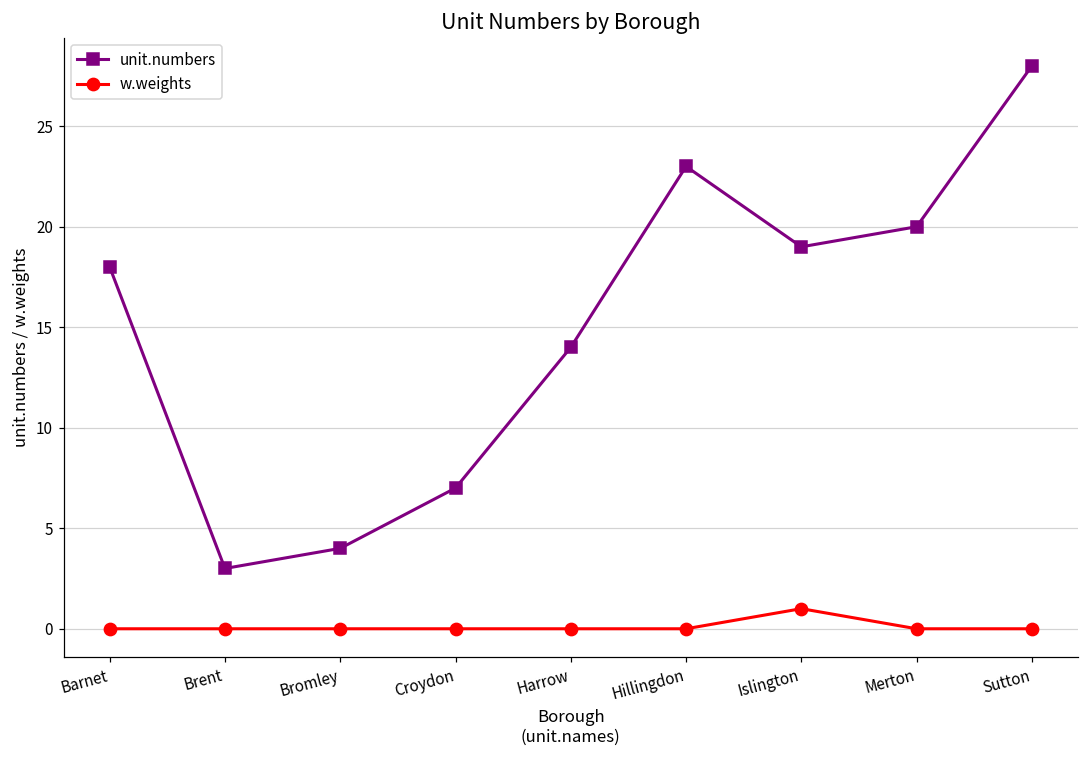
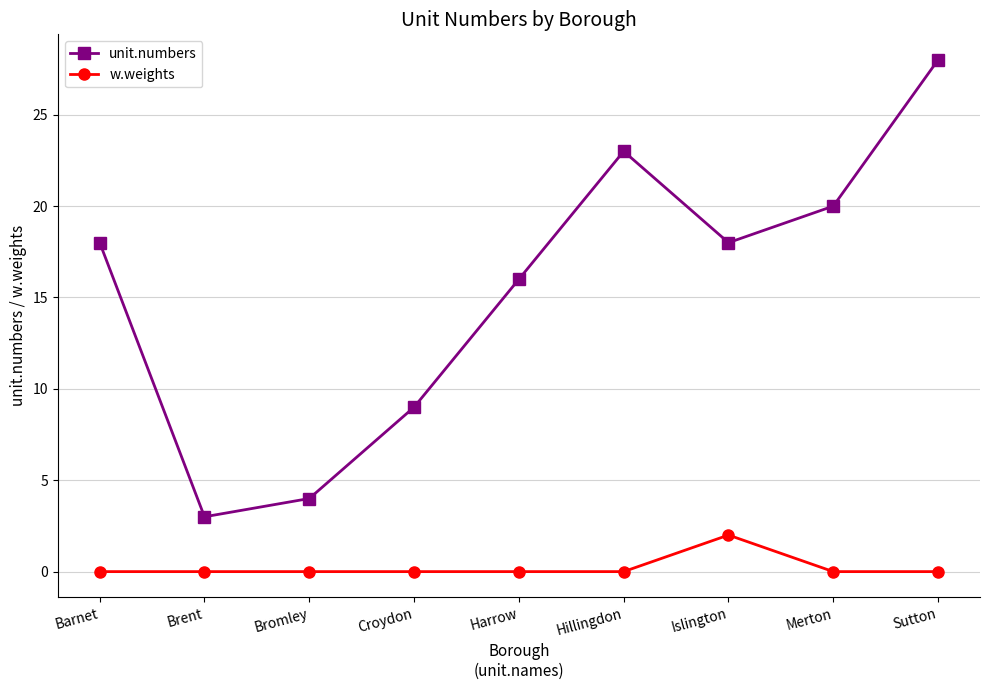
  {
    "unit.numbers": {
      "Barnet": 18,
      "Brent": 3,
      "Bromley": 4,
-     "Croydon": 7,
-     "Harrow": 14,
+     "Croydon": 9,
+     "Harrow": 16,
      "Hillingdon": 23,
-     "Islington": 19,
+     "Islington": 18,
      "Merton": 20,
      "Sutton": 28
    },
    "w.weights": {
      "Barnet": 0,
      "Brent": 0,
      "Bromley": 0,
      "Croydon": 0,
      "Harrow": 0,
      "Hillingdon": 0,
-     "Islington": 1,
+     "Islington": 2,
      "Merton": 0,
      "Sutton": 0
    }
  }
